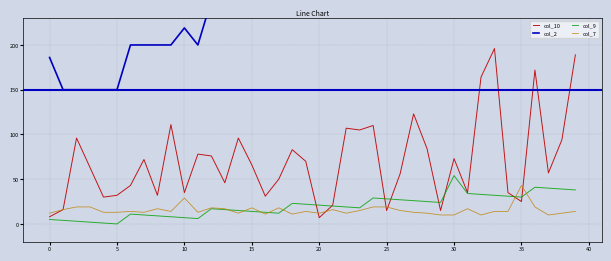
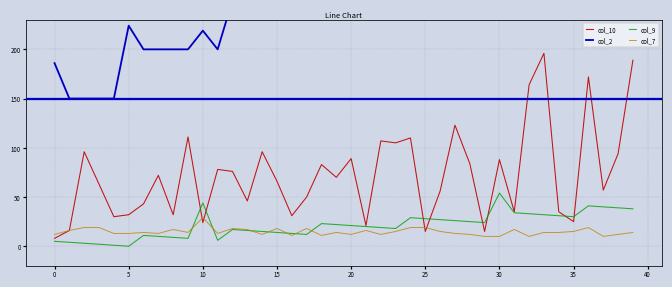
  {
    "col_10": {
      "0": 10,
      "5": 30,
-     "10": 40,
+     "10": 20,
      "15": 70,
-     "20": 10,
+     "20": 90,
      "25": 20,
-     "30": 70,
+     "30": 90,
      "35": 30
    },
    "col_2": {
      "0": 190,
-     "5": 150,
+     "5": 220,
      "10": 220
    },
    "col_9": {
      "0": 10,
      "5": 0,
-     "10": 10,
+     "10": 40,
      "15": 10,
      "20": 20,
      "25": 30,
      "30": 50,
      "35": 30
    },
    "col_7": {
      "0": 10,
      "5": 10,
      "10": 30,
      "15": 20,
      "20": 10,
      "25": 20,
      "30": 10,
-     "35": 40
+     "35": 20
    }
  }
